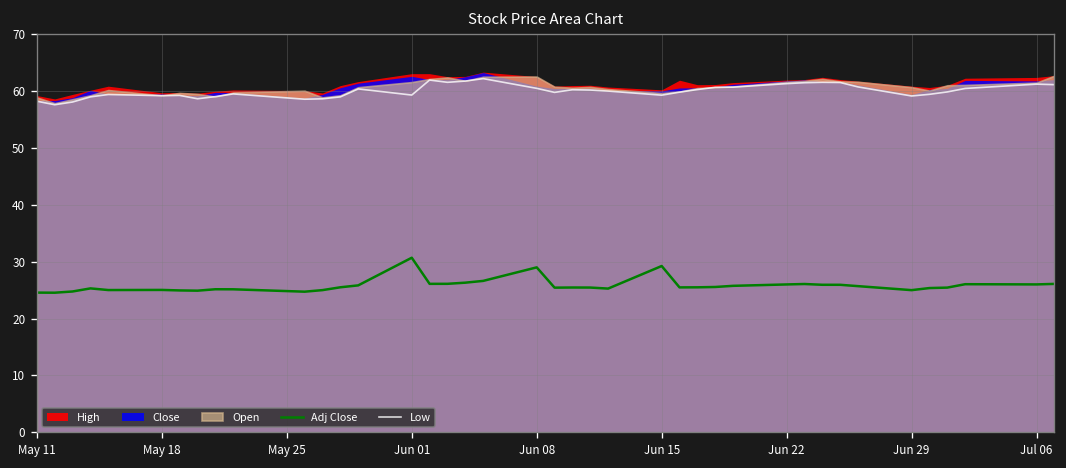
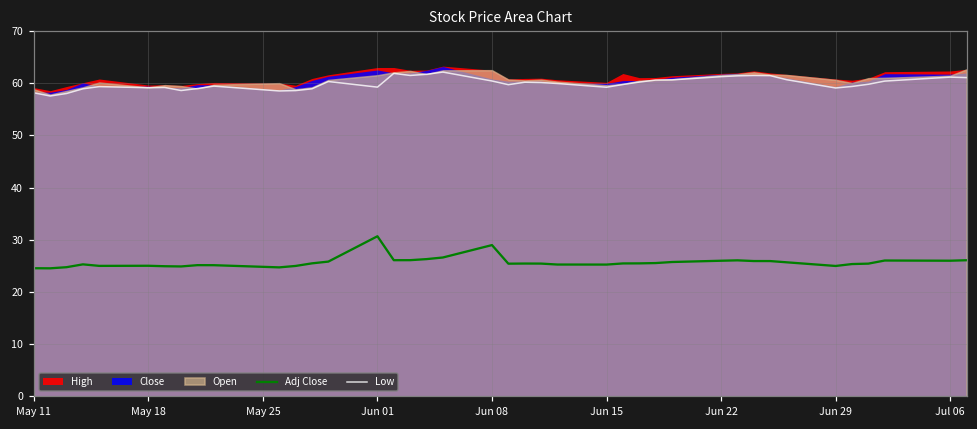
  {
    "Adj Close": {
      "May 11": 25,
      "May 18": 25,
      "Jun 01": 31,
      "Jun 08": 29,
-     "Jun 15": 29,
+     "Jun 15": 25,
      "Jun 22": 26,
      "Jun 29": 25,
      "Jul 06": 26
    },
    "High": {
      "Jul 06": 62
    },
    "Low": {
      "Jun 01": 59
    },
    "Open": {
      "Jun 01": 62
    }
  }
